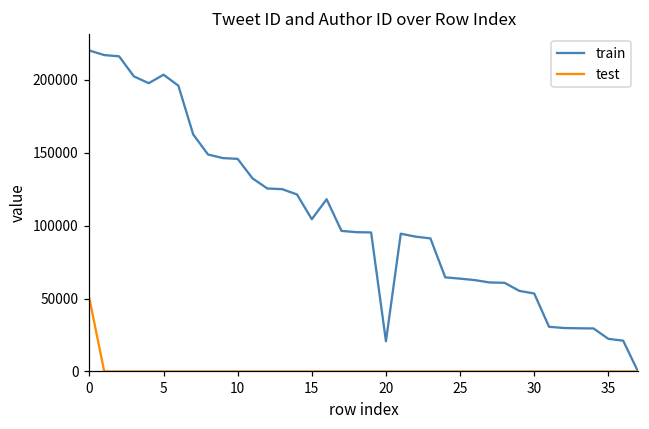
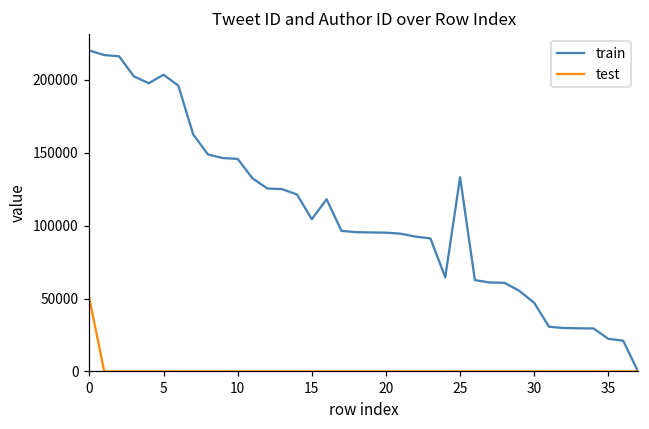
  {
    "train": {
      "0": 220000,
      "5": 203000,
      "10": 146000,
      "15": 104000,
-     "20": 21000,
-     "25": 64000,
-     "30": 53000,
+     "20": 95000,
+     "25": 133000,
+     "30": 47000,
      "35": 22000
    },
    "test": {
      "0": 50000,
      "5": 0,
      "10": 0,
      "15": 0,
      "20": 0,
      "25": 0,
      "30": 0,
      "35": 0
    }
  }
